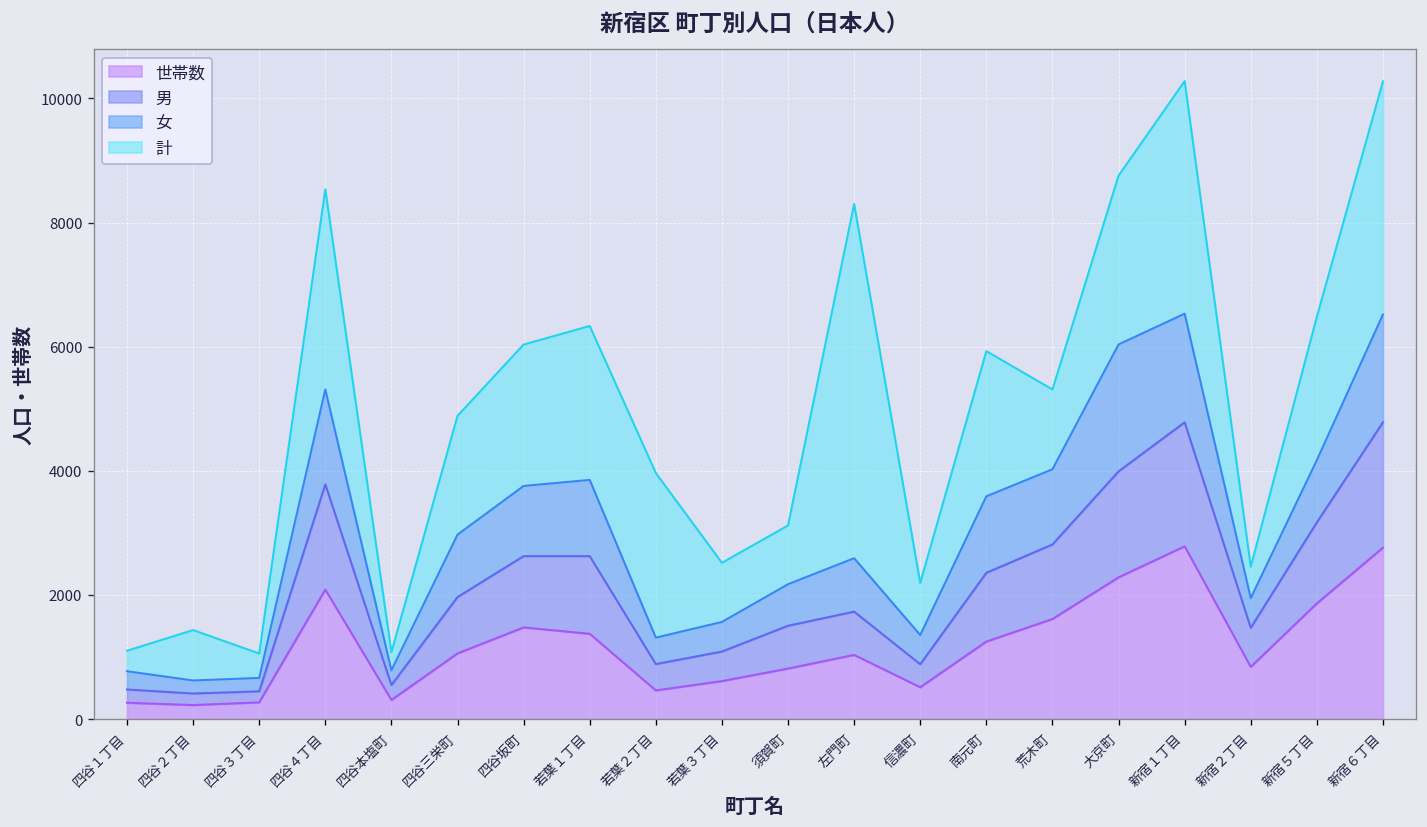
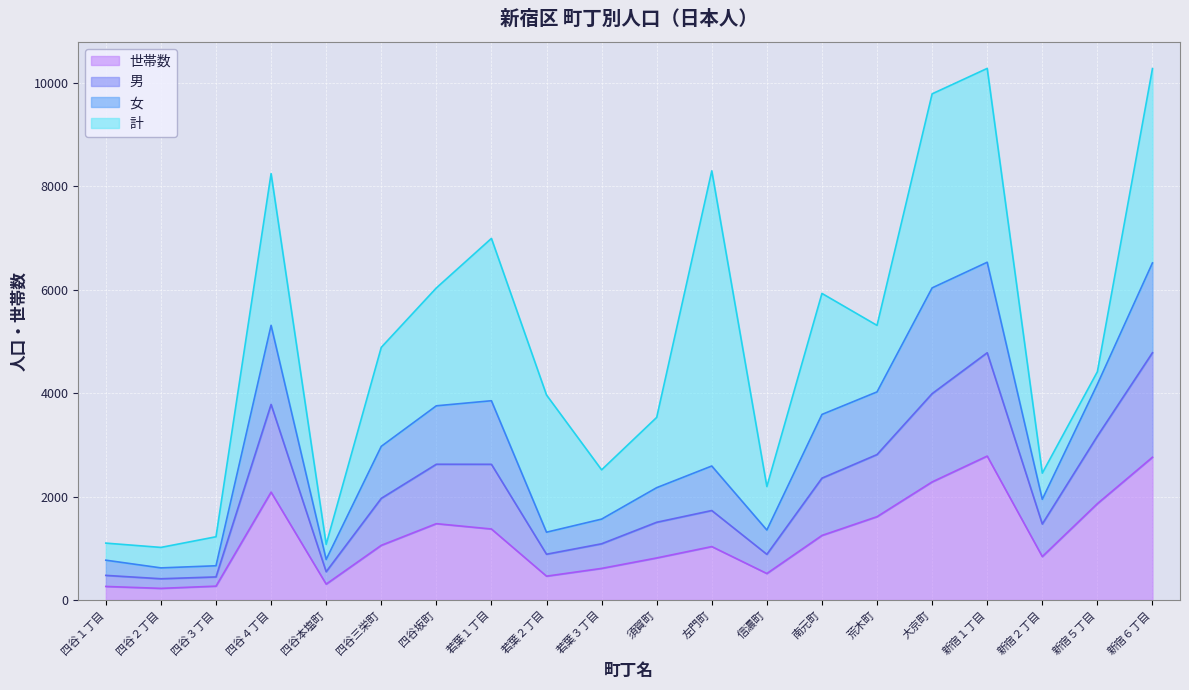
  {
    "計": {
      "四谷１丁目": 300,
-     "四谷２丁目": 800,
-     "四谷３丁目": 400,
-     "四谷４丁目": 3200,
+     "四谷２丁目": 400,
+     "四谷３丁目": 600,
+     "四谷４丁目": 2900,
      "四谷本塩町": 300,
      "四谷三栄町": 1900,
      "四谷坂町": 2300,
-     "若葉１丁目": 2500,
+     "若葉１丁目": 3100,
      "若葉２丁目": 2700,
      "若葉３丁目": 1000,
-     "須賀町": 900,
+     "須賀町": 1400,
      "左門町": 5700,
      "信濃町": 800,
      "南元町": 2300,
      "荒木町": 1300,
-     "大京町": 2700,
+     "大京町": 3800,
      "新宿１丁目": 3700,
      "新宿２丁目": 500,
-     "新宿５丁目": 2300,
+     "新宿５丁目": 200,
      "新宿６丁目": 3800
    }
  }
